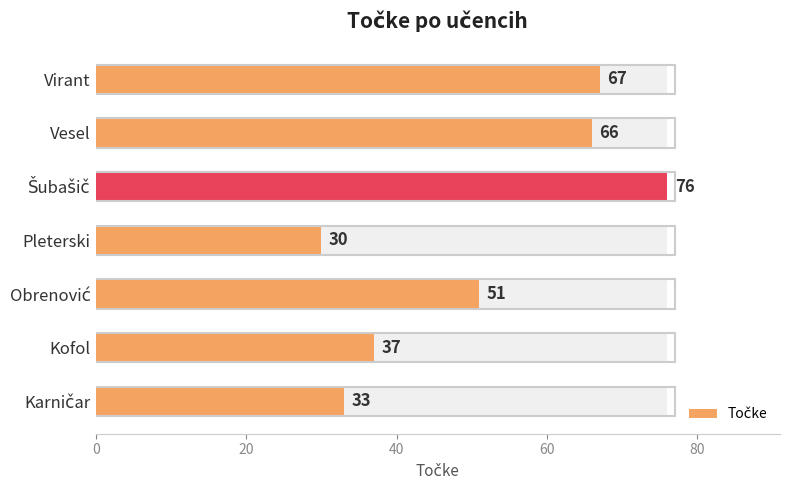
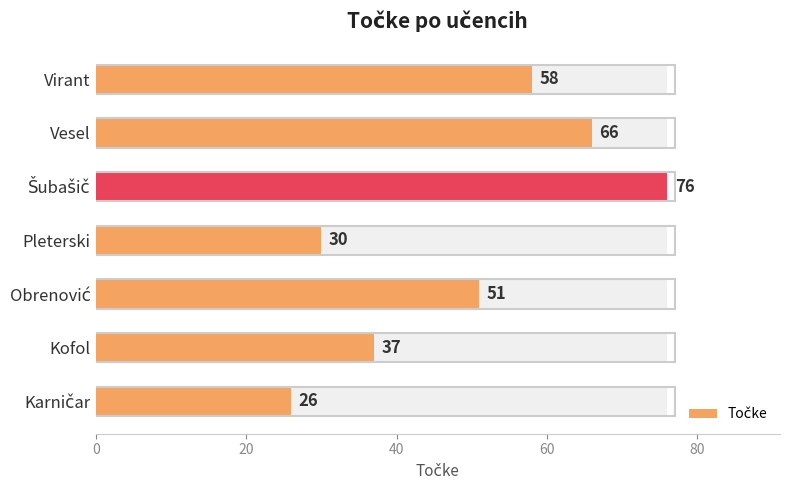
  {
    "Točke": {
-     "Virant": 67,
+     "Virant": 58,
      "Šubašič": 76,
-     "Karničar": 33
+     "Karničar": 26
    }
  }
